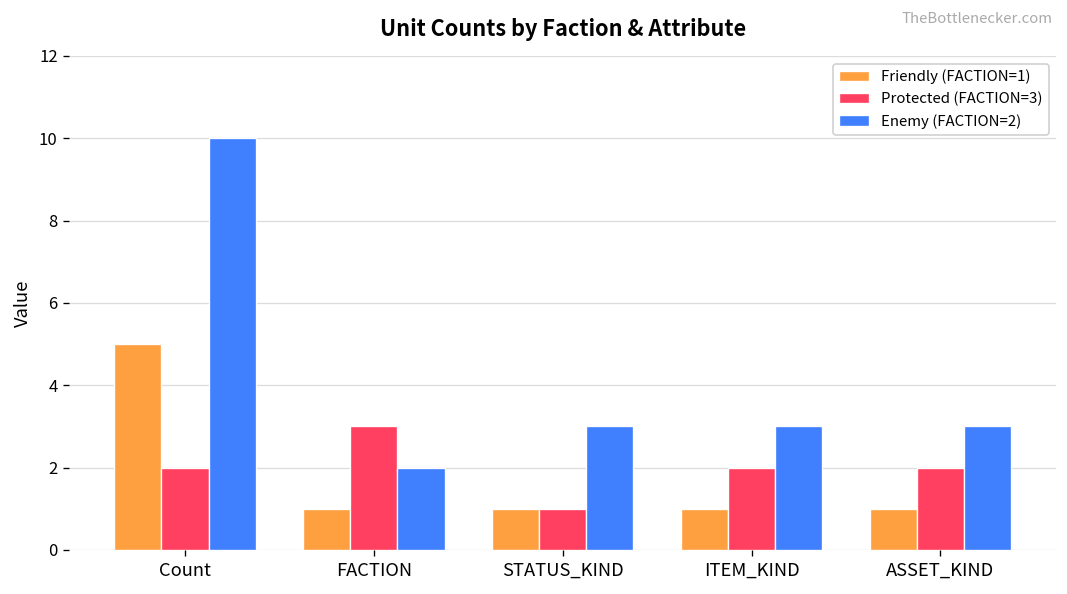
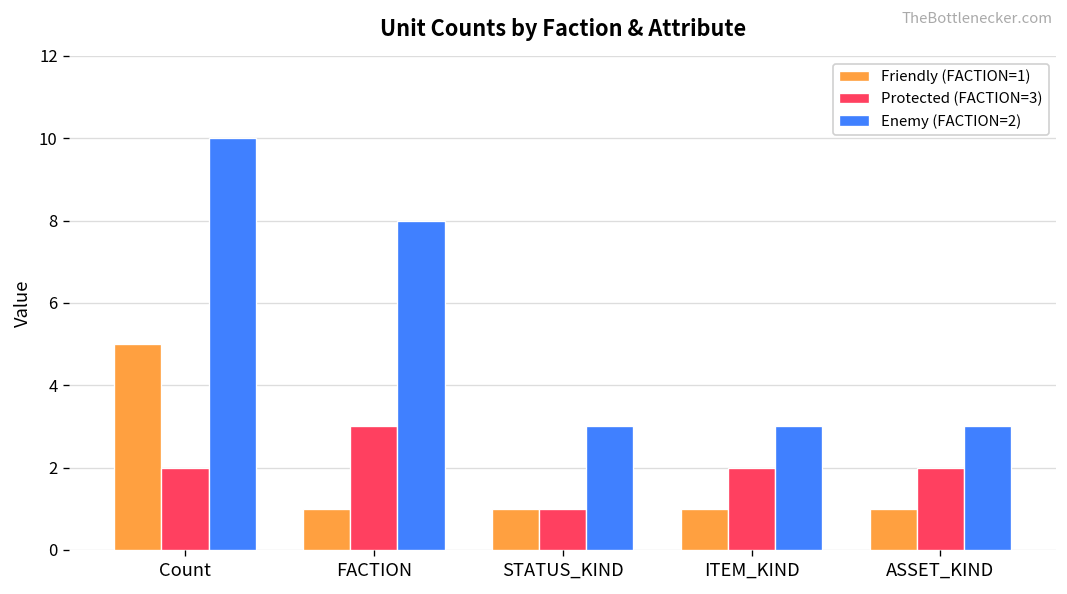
  {
    "Friendly (FACTION=1)": {
      "Count": 5,
      "FACTION": 1,
      "STATUS_KIND": 1,
      "ITEM_KIND": 1,
      "ASSET_KIND": 1
    },
    "Protected (FACTION=3)": {
      "Count": 2,
      "FACTION": 3,
      "STATUS_KIND": 1,
      "ITEM_KIND": 2,
      "ASSET_KIND": 2
    },
    "Enemy (FACTION=2)": {
      "Count": 10,
-     "FACTION": 2,
+     "FACTION": 8,
      "STATUS_KIND": 3,
      "ITEM_KIND": 3,
      "ASSET_KIND": 3
    }
  }
